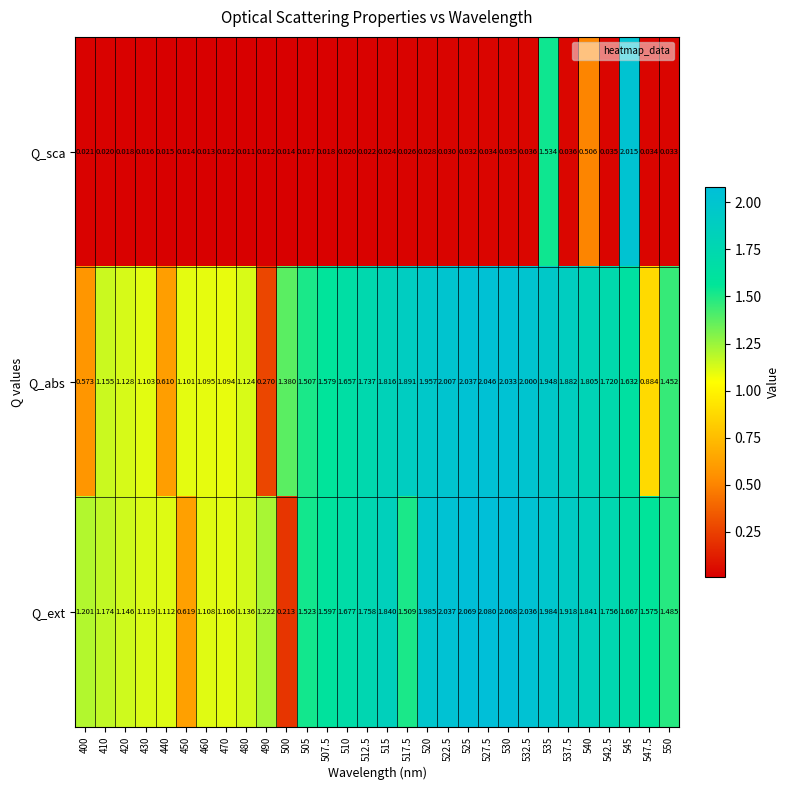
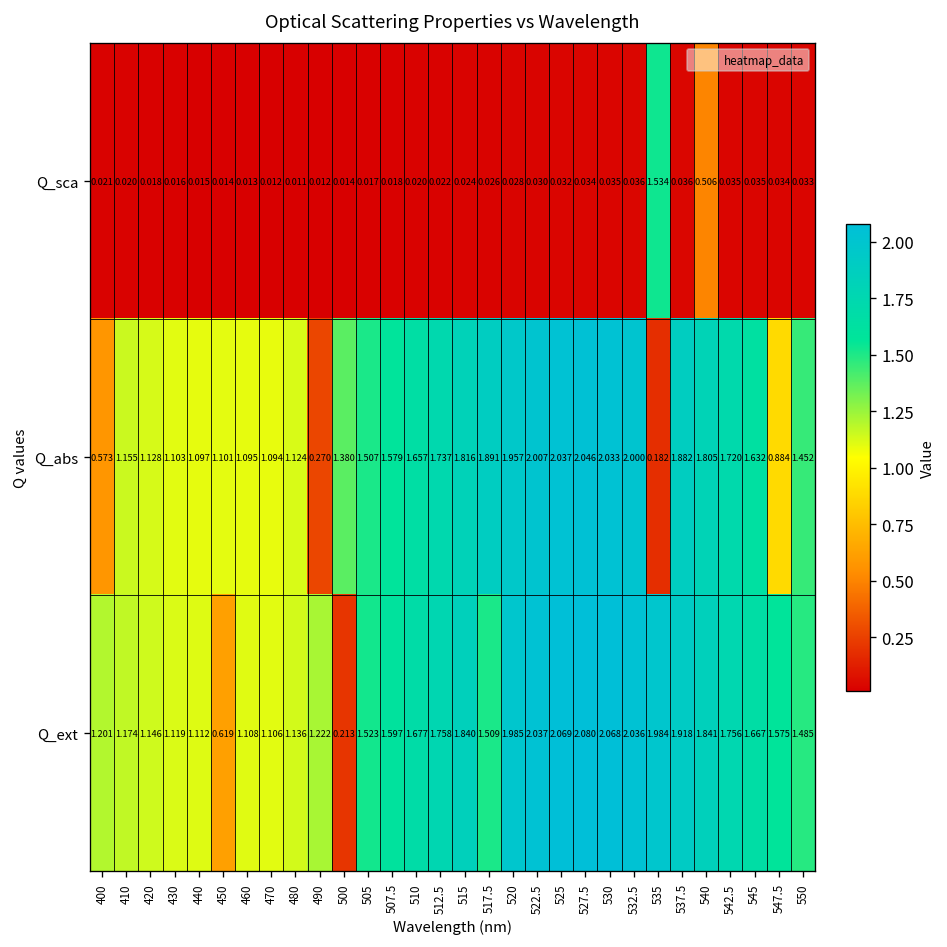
  {
    "Q_sca": {
      "400": 0.021,
      "410": 0.020,
      "420": 0.018,
      "430": 0.016,
      "440": 0.015,
      "450": 0.014,
      "460": 0.013,
      "470": 0.012,
      "480": 0.011,
      "490": 0.012,
      "500": 0.014,
      "505": 0.017,
      "507.5": 0.018,
      "510": 0.020,
      "512.5": 0.022,
      "515": 0.024,
      "517.5": 0.026,
      "520": 0.028,
      "522.5": 0.030,
      "525": 0.032,
      "527.5": 0.034,
      "530": 0.035,
      "532.5": 0.036,
      "535": 1.534,
      "537.5": 0.036,
      "540": 0.506,
      "542.5": 0.035,
-     "545": 2.015,
+     "545": 0.035,
      "547.5": 0.034,
      "550": 0.033
    },
    "Q_abs": {
      "400": 0.573,
      "410": 1.155,
      "420": 1.128,
      "430": 1.103,
-     "440": 0.610,
+     "440": 1.097,
      "450": 1.101,
      "460": 1.095,
      "470": 1.094,
      "480": 1.124,
      "490": 0.270,
      "500": 1.380,
      "505": 1.507,
      "507.5": 1.579,
      "510": 1.657,
      "512.5": 1.737,
      "515": 1.816,
      "517.5": 1.891,
      "520": 1.957,
      "522.5": 2.007,
      "525": 2.037,
      "527.5": 2.046,
      "530": 2.033,
      "532.5": 2.000,
-     "535": 1.948,
+     "535": 0.182,
      "537.5": 1.882,
      "540": 1.805,
      "542.5": 1.720,
      "545": 1.632,
      "547.5": 0.884,
      "550": 1.452
    },
    "Q_ext": {
      "400": 1.201,
      "410": 1.174,
      "420": 1.146,
      "430": 1.119,
      "440": 1.112,
      "450": 0.619,
      "460": 1.108,
      "470": 1.106,
      "480": 1.136,
      "490": 1.222,
      "500": 0.213,
      "505": 1.523,
      "507.5": 1.597,
      "510": 1.677,
      "512.5": 1.758,
      "515": 1.840,
      "517.5": 1.509,
      "520": 1.985,
      "522.5": 2.037,
      "525": 2.069,
      "527.5": 2.080,
      "530": 2.068,
      "532.5": 2.036,
      "535": 1.984,
      "537.5": 1.918,
      "540": 1.841,
      "542.5": 1.756,
      "545": 1.667,
      "547.5": 1.575,
      "550": 1.485
    }
  }
